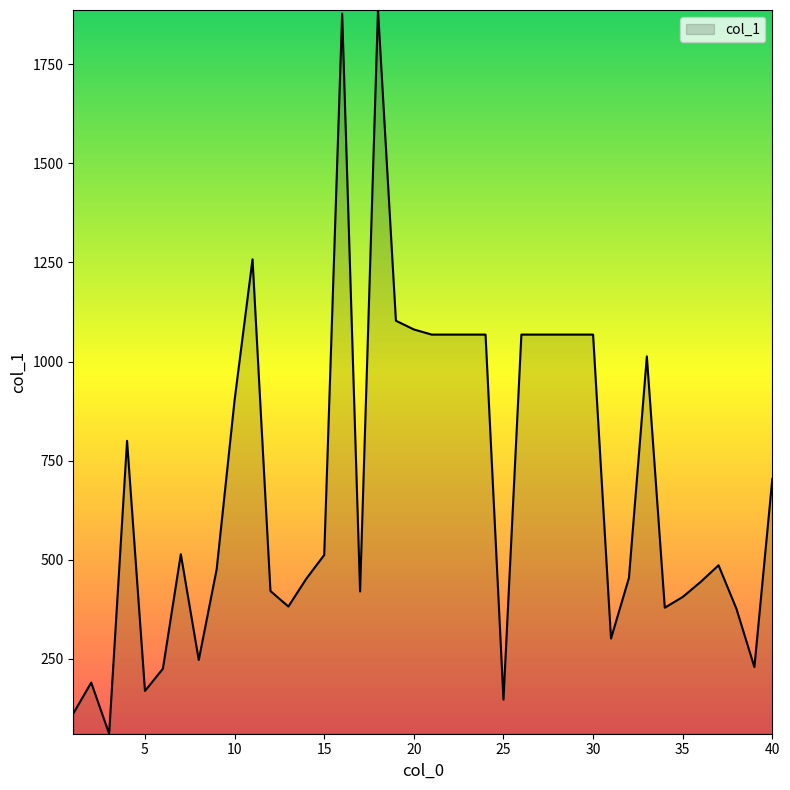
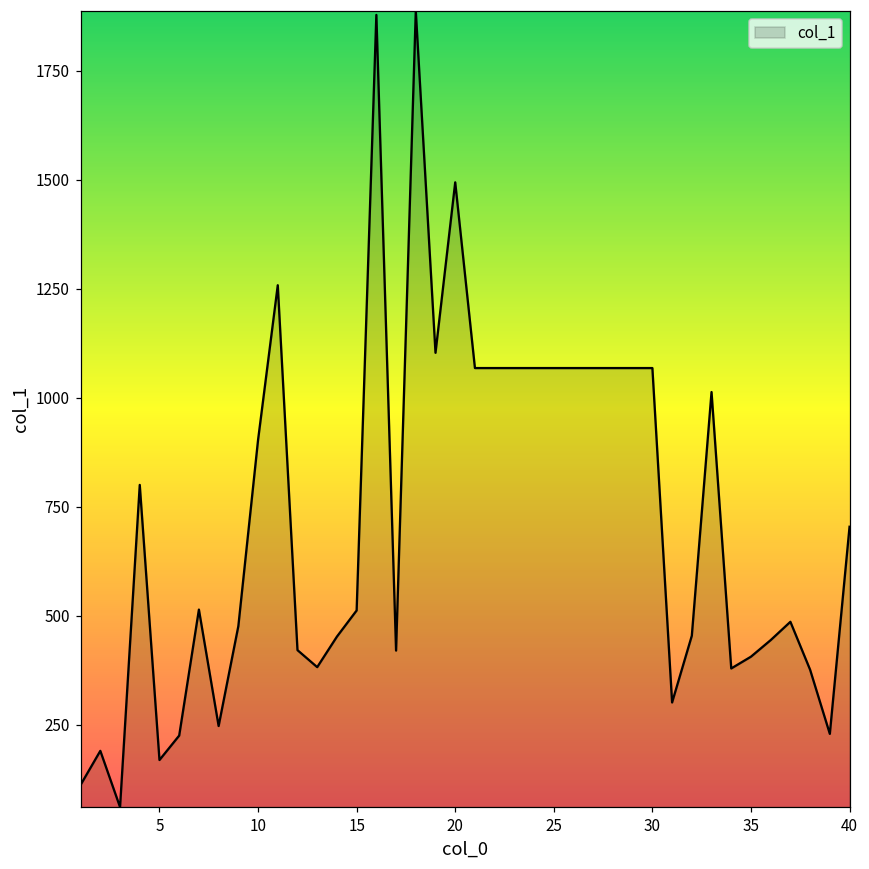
  {
    "5": 170,
    "10": 900,
    "15": 510,
-   "20": 1080,
-   "25": 150,
+   "20": 1490,
+   "25": 1070,
    "30": 1070,
    "35": 410,
    "40": 700
  }
